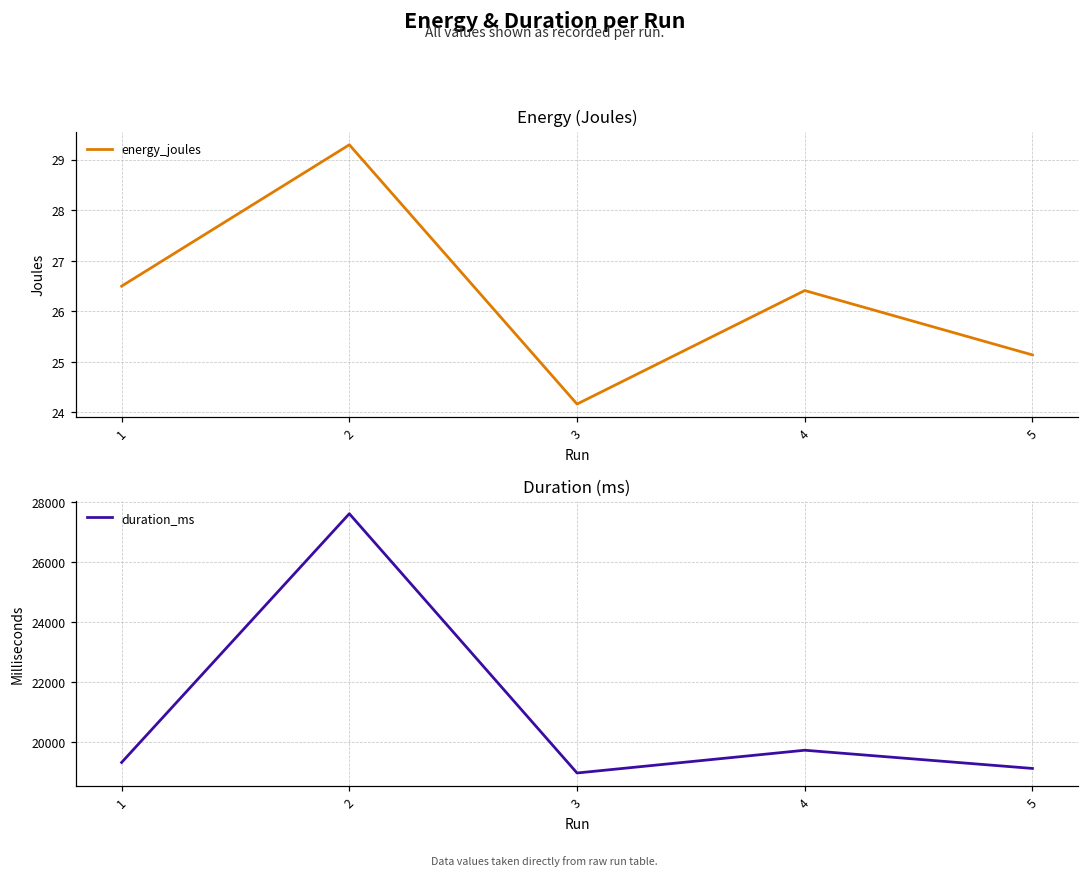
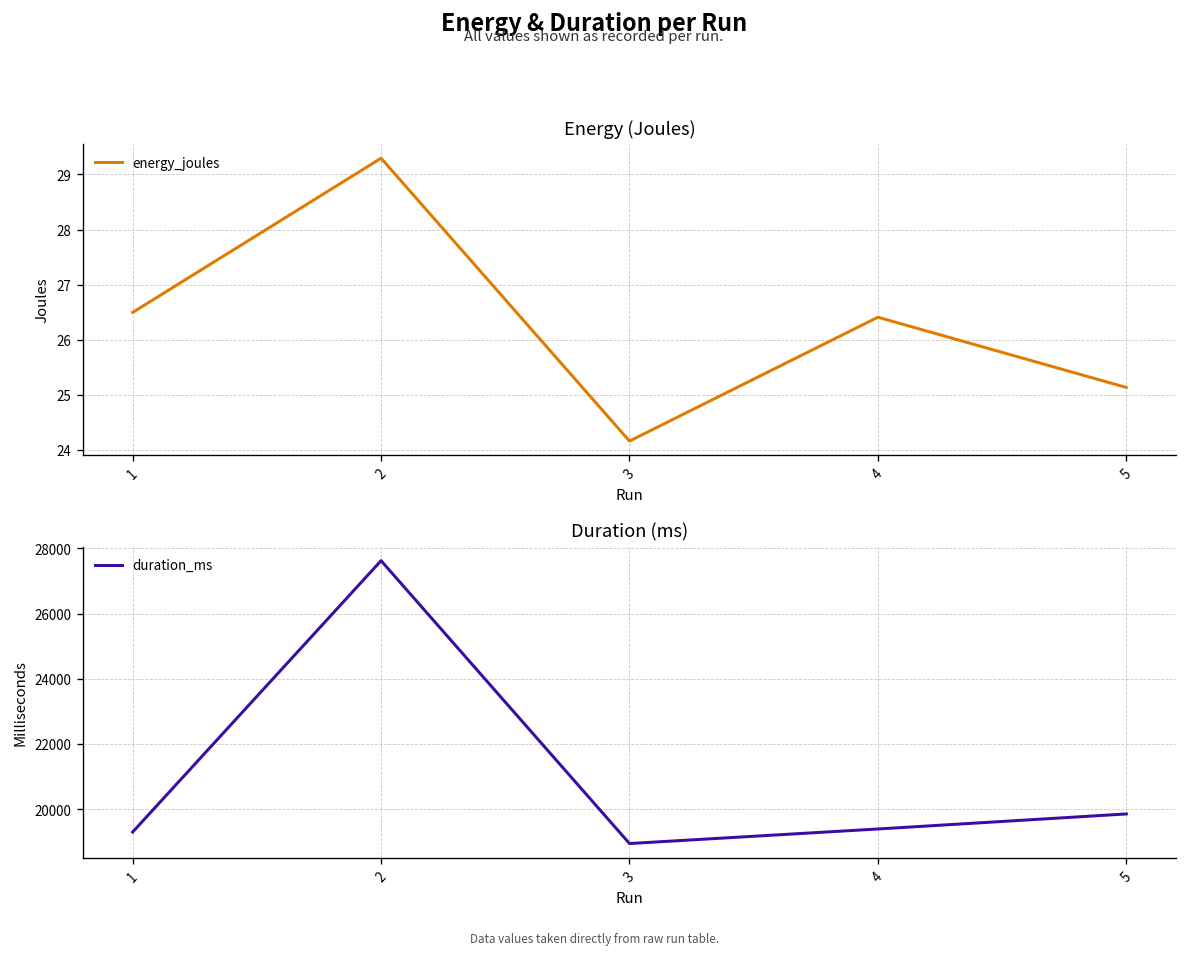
  {
    "Energy (Joules)": {
      "1": 26.5,
      "2": 29.3,
      "3": 24.2,
      "4": 26.4,
      "5": 25.1
    },
    "Duration (ms)": {
      "1": 19300,
      "2": 27600,
      "3": 19000,
-     "4": 19700,
-     "5": 19100
+     "4": 19400,
+     "5": 19900
    }
  }
